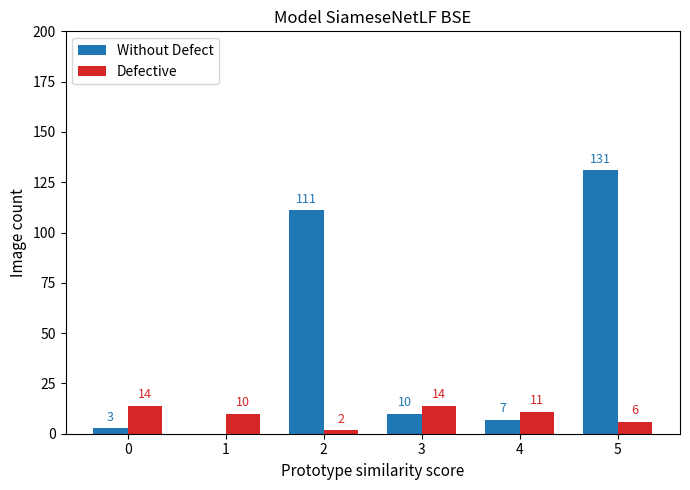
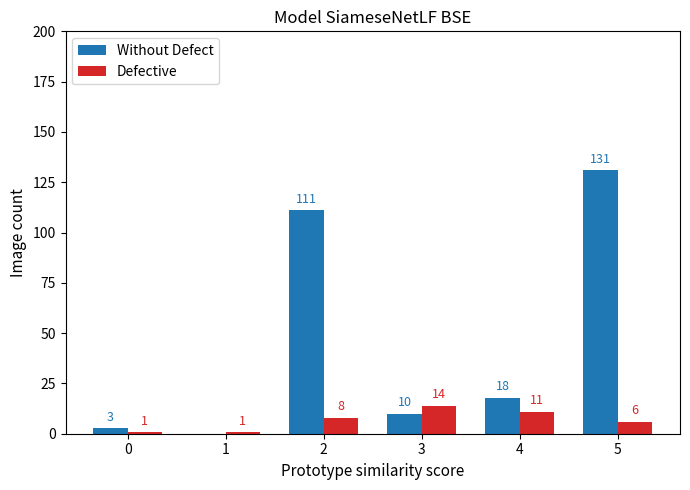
  {
    "Without Defect": {
      "0": 3,
      "2": 111,
      "3": 10,
-     "4": 7,
+     "4": 18,
      "5": 131
    },
    "Defective": {
-     "0": 14,
-     "1": 10,
-     "2": 2,
+     "0": 1,
+     "1": 1,
+     "2": 8,
      "3": 14,
      "4": 11,
      "5": 6
    }
  }
